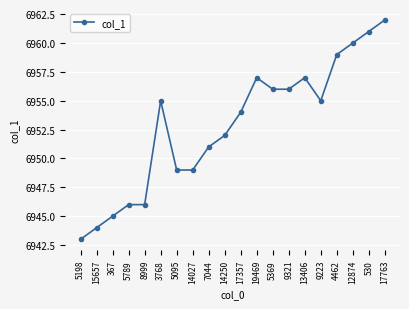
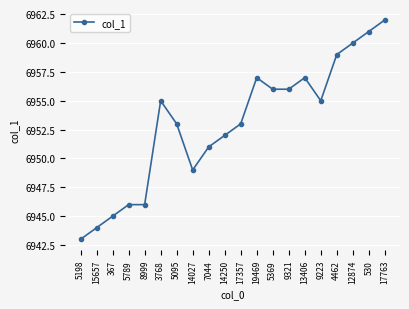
  {
    "5198": 6943,
    "15657": 6944,
    "367": 6945,
    "5789": 6946,
    "8999": 6946,
    "3768": 6955,
-   "5095": 6949,
+   "5095": 6953,
    "14027": 6949,
    "7044": 6951,
    "14250": 6952,
-   "17357": 6954,
+   "17357": 6953,
    "19469": 6957,
    "5369": 6956,
    "9321": 6956,
    "13406": 6957,
    "9223": 6955,
    "4462": 6959,
    "12874": 6960,
    "530": 6961,
    "17763": 6962
  }
